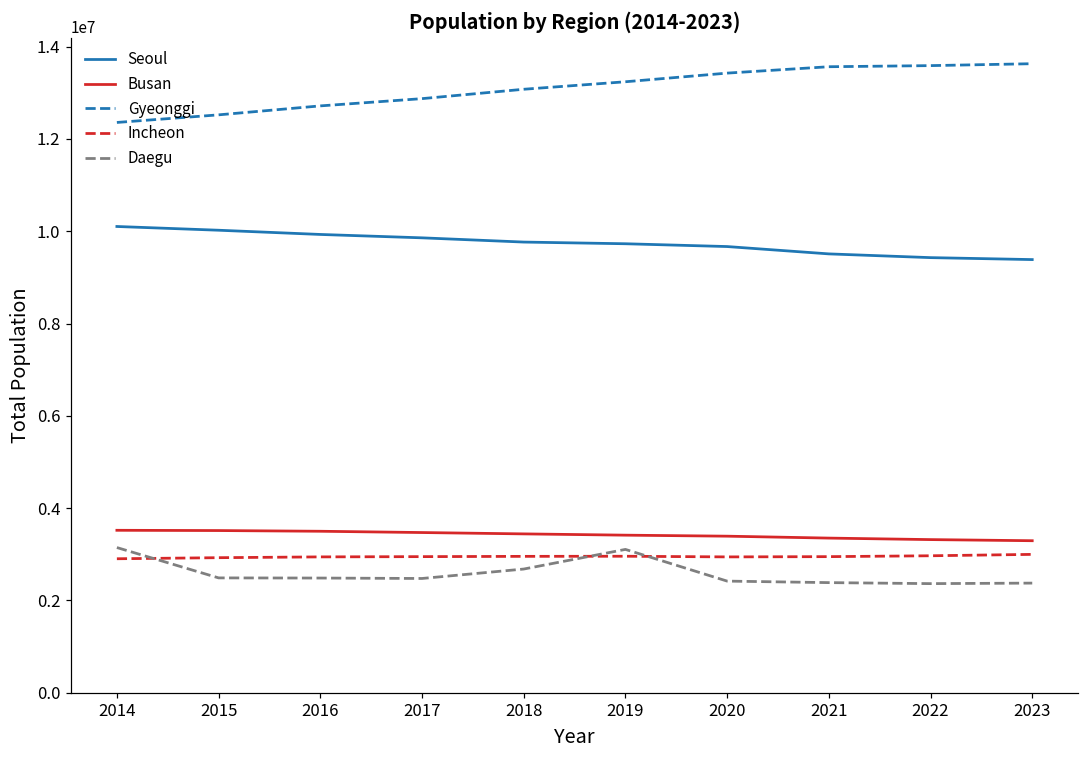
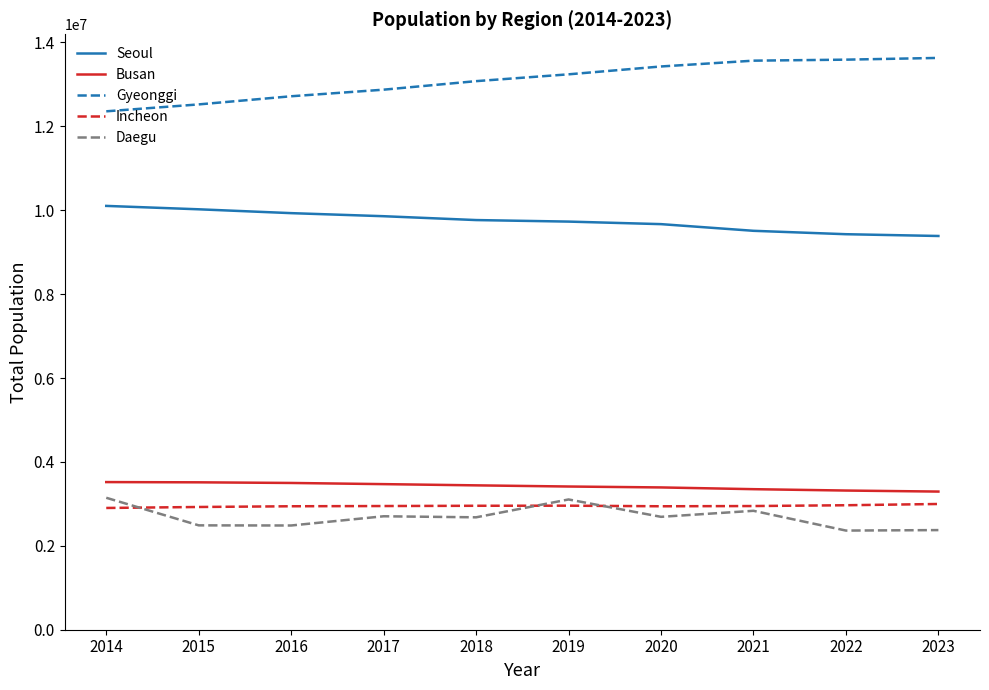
  {
    "Daegu": {
      "2014": 3100000,
      "2015": 2500000,
      "2016": 2500000,
-     "2017": 2500000,
+     "2017": 2700000,
      "2018": 2700000,
      "2019": 3100000,
-     "2020": 2400000,
-     "2021": 2400000,
+     "2020": 2700000,
+     "2021": 2800000,
      "2022": 2400000,
      "2023": 2400000
    }
  }
